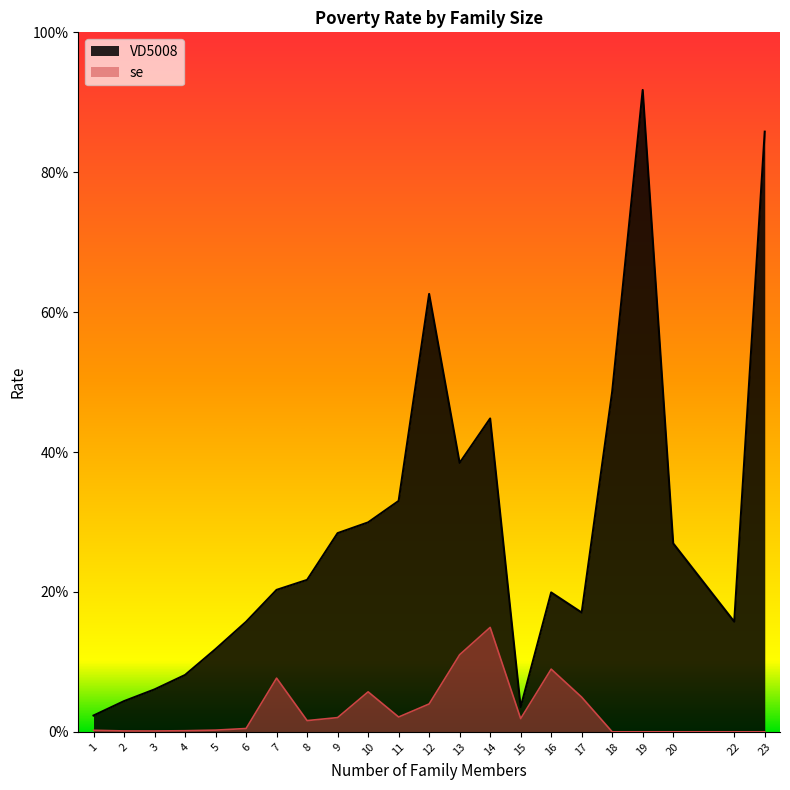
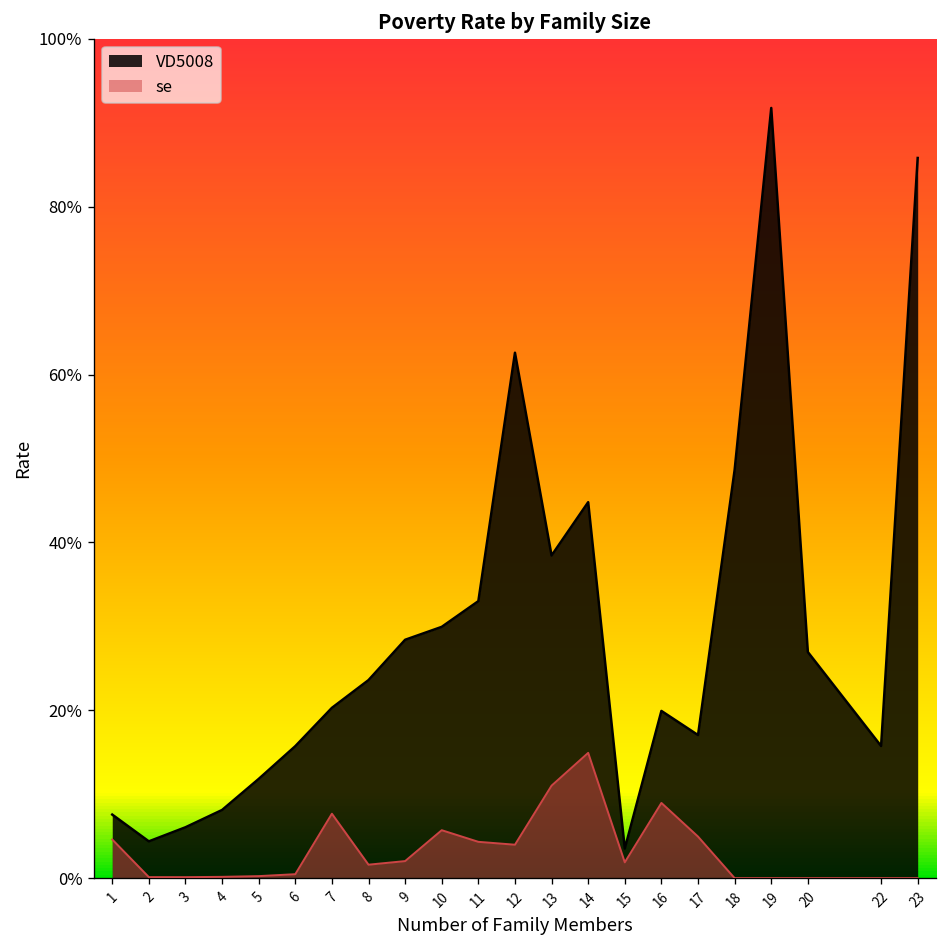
  {
    "VD5008": {
-     "1": "2%",
+     "1": "8%",
      "2": "4%",
      "3": "6%",
      "4": "8%",
      "5": "12%",
      "6": "16%",
      "7": "20%",
-     "8": "22%",
+     "8": "24%",
      "9": "28%",
      "10": "30%",
      "11": "33%",
      "12": "63%",
      "13": "38%",
      "14": "45%",
      "15": "4%",
      "16": "20%",
      "17": "17%",
      "18": "49%",
      "19": "92%",
      "20": "27%",
      "22": "16%",
      "23": "86%"
    },
    "se": {
-     "1": "0%",
+     "1": "5%",
      "2": "0%",
      "3": "0%",
      "4": "0%",
      "5": "0%",
      "6": "0%",
      "7": "8%",
      "8": "2%",
      "9": "2%",
      "10": "6%",
-     "11": "2%",
+     "11": "4%",
      "12": "4%",
      "13": "11%",
      "14": "15%",
      "15": "2%",
      "16": "9%",
      "17": "5%",
      "18": "0%",
      "19": "0%",
      "20": "0%",
      "22": "0%",
      "23": "0%"
    }
  }
